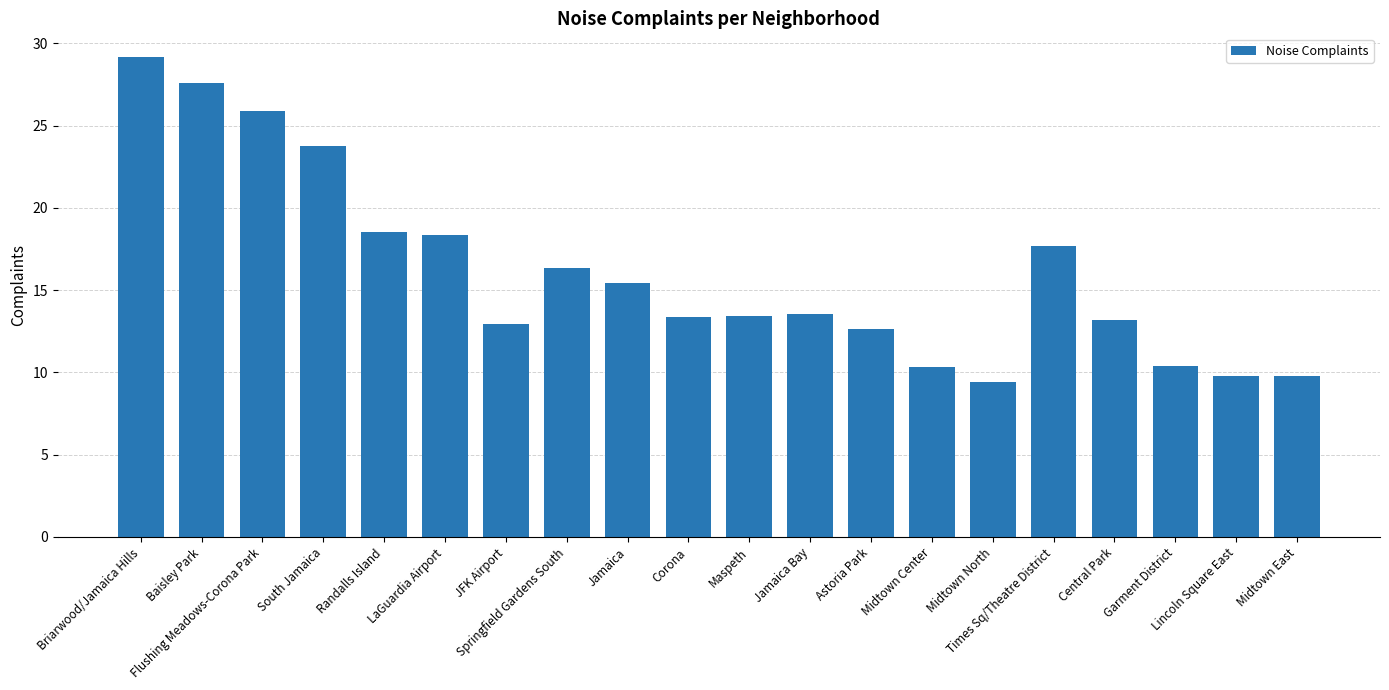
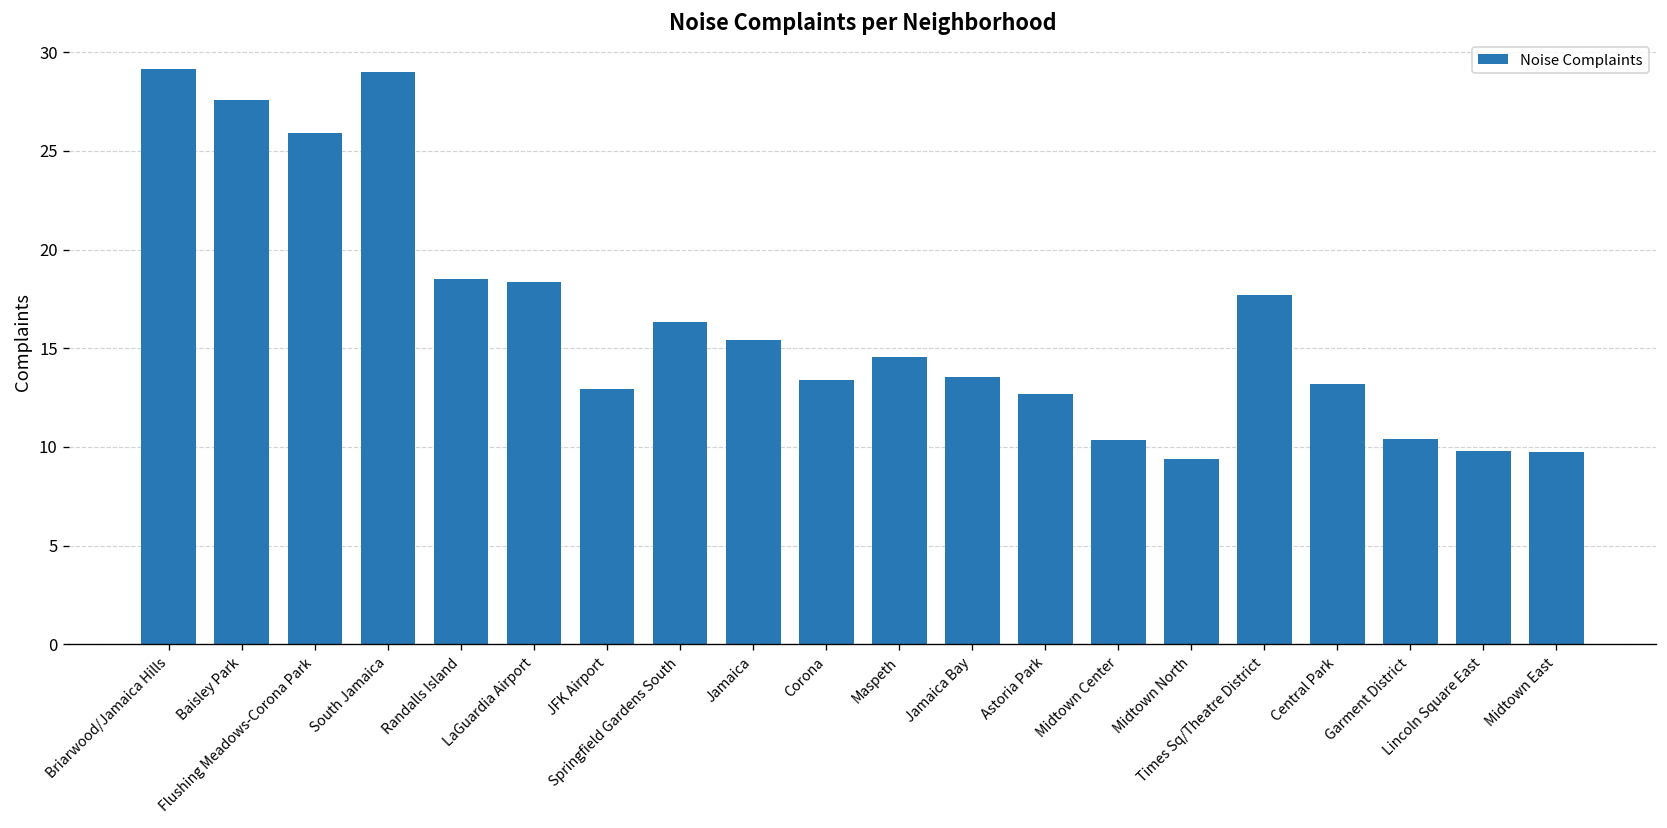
  {
    "Briarwood/Jamaica Hills": 29.2,
    "Baisley Park": 27.6,
    "Flushing Meadows-Corona Park": 25.9,
-   "South Jamaica": 23.8,
+   "South Jamaica": 29.0,
    "Randalls Island": 18.5,
    "LaGuardia Airport": 18.4,
    "JFK Airport": 12.9,
    "Springfield Gardens South": 16.3,
    "Jamaica": 15.4,
    "Corona": 13.4,
-   "Maspeth": 13.4,
+   "Maspeth": 14.6,
    "Jamaica Bay": 13.5,
    "Astoria Park": 12.7,
    "Midtown Center": 10.3,
    "Midtown North": 9.4,
    "Times Sq/Theatre District": 17.7,
    "Central Park": 13.2,
    "Garment District": 10.4,
    "Lincoln Square East": 9.8,
    "Midtown East": 9.8
  }
